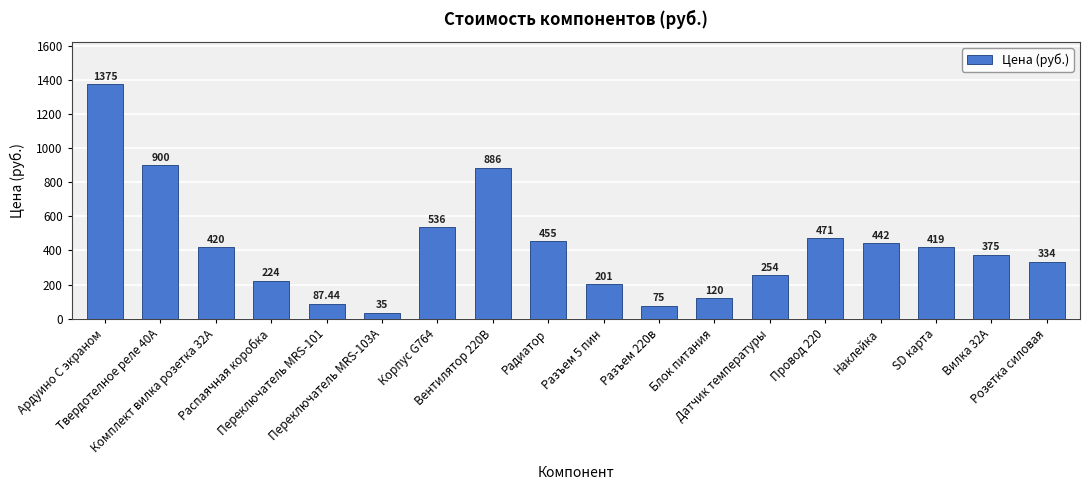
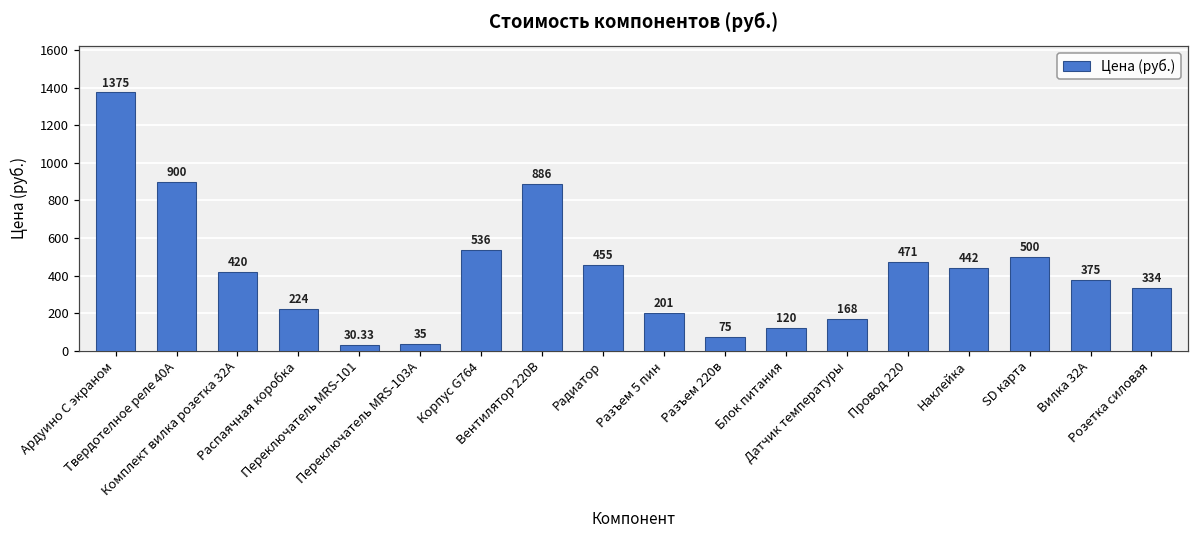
  {
    "Ардуино С экраном": 1375,
    "Твердотелное реле 40А": 900,
    "Комплект вилка розетка 32А": 420,
    "Распаячная коробка": 224,
-   "Переключатель MRS-101": 87.44,
+   "Переключатель MRS-101": 30.33,
    "Переключатель MRS-103A": 35,
    "Корпус G764": 536,
    "Вентилятор 220В": 886,
    "Радиатор": 455,
    "Разъем 5 пин": 201,
    "Разъем 220в": 75,
    "Блок питания": 120,
-   "Датчик температуры": 254,
+   "Датчик температуры": 168,
    "Провод 220": 471,
    "Наклейка": 442,
-   "SD карта": 419,
+   "SD карта": 500,
    "Вилка 32А": 375,
    "Розетка силовая": 334
  }
